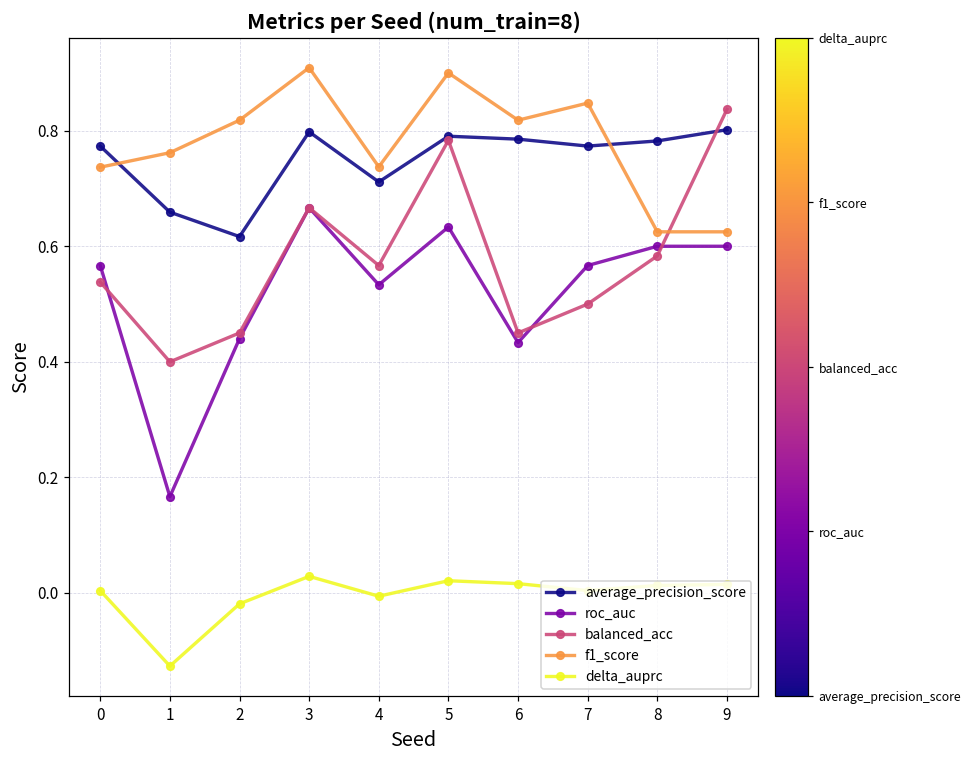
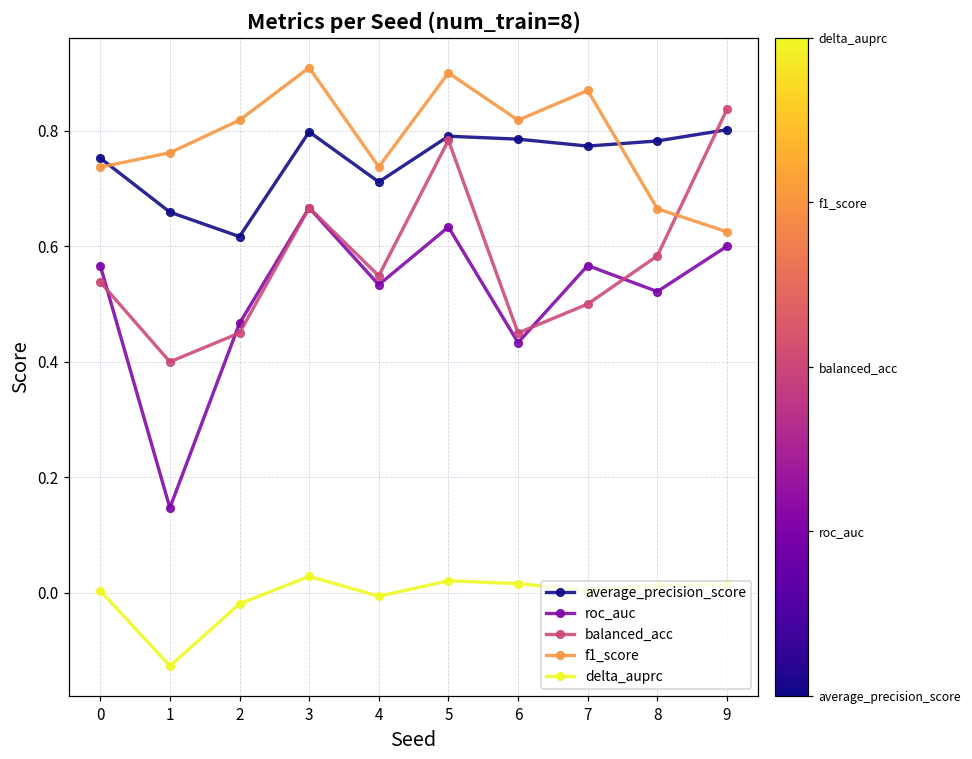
  {
    "average_precision_score": {
-     "0": 0.77,
+     "0": 0.75,
      "1": 0.66,
      "2": 0.62,
      "3": 0.80,
      "4": 0.71,
      "5": 0.79,
      "6": 0.79,
      "7": 0.77,
      "8": 0.78,
      "9": 0.80
    },
    "roc_auc": {
      "0": 0.57,
-     "1": 0.17,
-     "2": 0.44,
+     "1": 0.15,
+     "2": 0.47,
      "4": 0.53,
      "5": 0.63,
      "6": 0.43,
      "7": 0.57,
-     "8": 0.60,
+     "8": 0.52,
      "9": 0.60
    },
    "balanced_acc": {
      "0": 0.54,
      "1": 0.40,
      "2": 0.45,
-     "4": 0.57,
+     "4": 0.55,
      "5": 0.78,
      "6": 0.45,
      "7": 0.50,
      "8": 0.58,
      "9": 0.84
    },
    "f1_score": {
      "0": 0.74,
      "1": 0.76,
      "2": 0.82,
      "3": 0.91,
      "4": 0.74,
      "5": 0.90,
      "6": 0.82,
-     "7": 0.85,
-     "8": 0.63,
+     "7": 0.87,
+     "8": 0.67,
      "9": 0.63
    },
    "delta_auprc": {
      "0": 0.00,
      "1": -0.13,
      "2": -0.02,
      "3": 0.03,
      "4": -0.01,
      "5": 0.02,
      "6": 0.02
    }
  }
